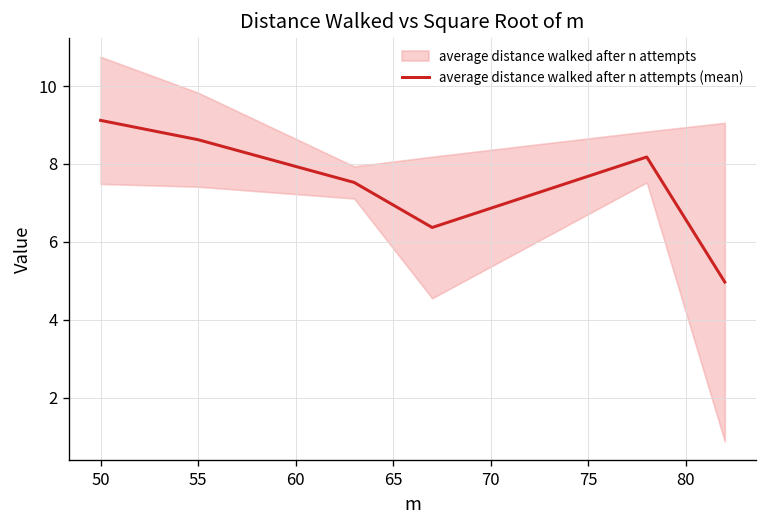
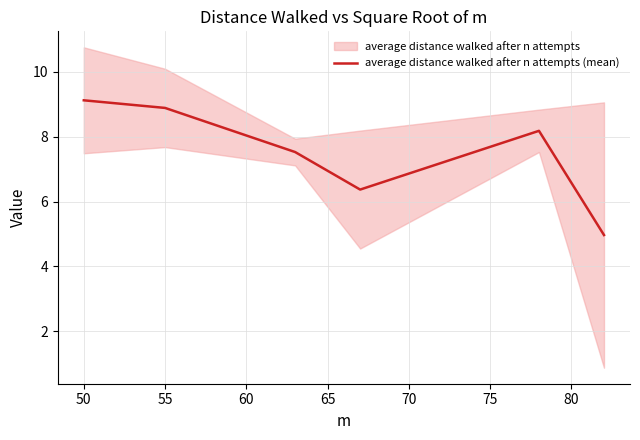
  {
    "average distance walked after n attempts (mean)": {
      "50": 9.1,
-     "55": 8.6
+     "55": 8.9
    }
  }
